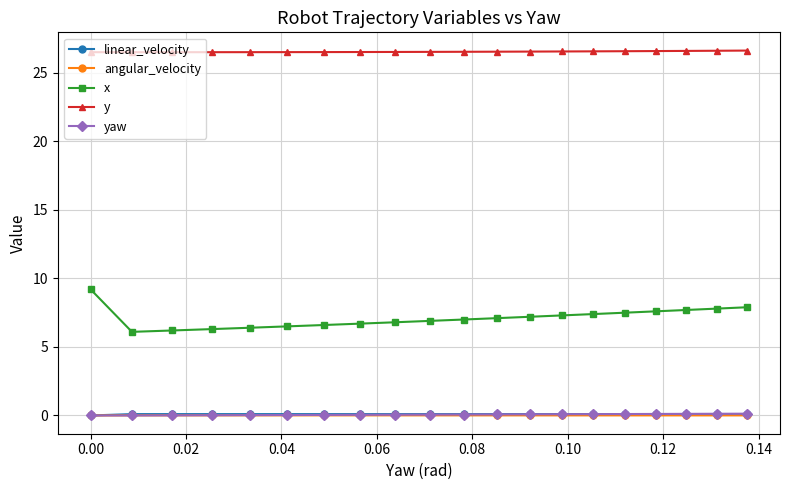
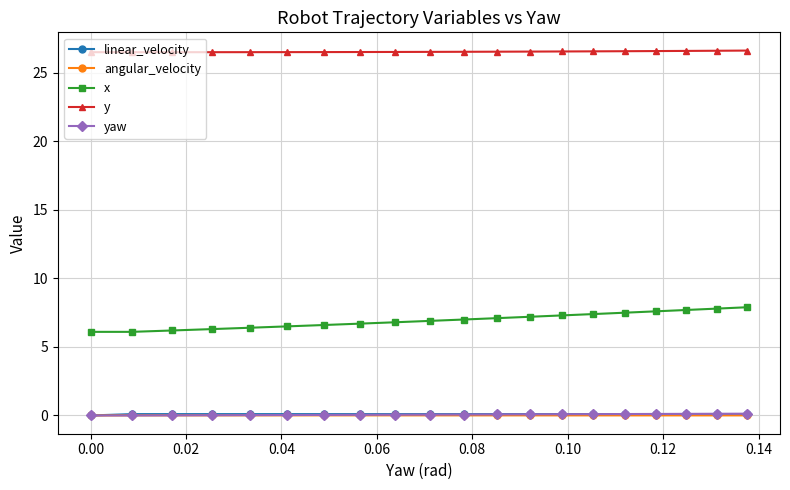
  {
    "x": {
-     "0.00": 9.2
+     "0.00": 6.1
    }
  }
